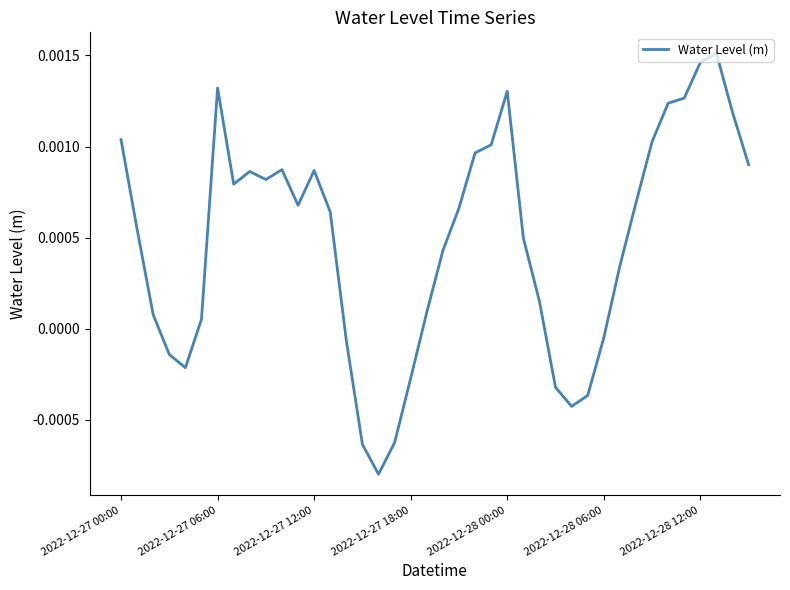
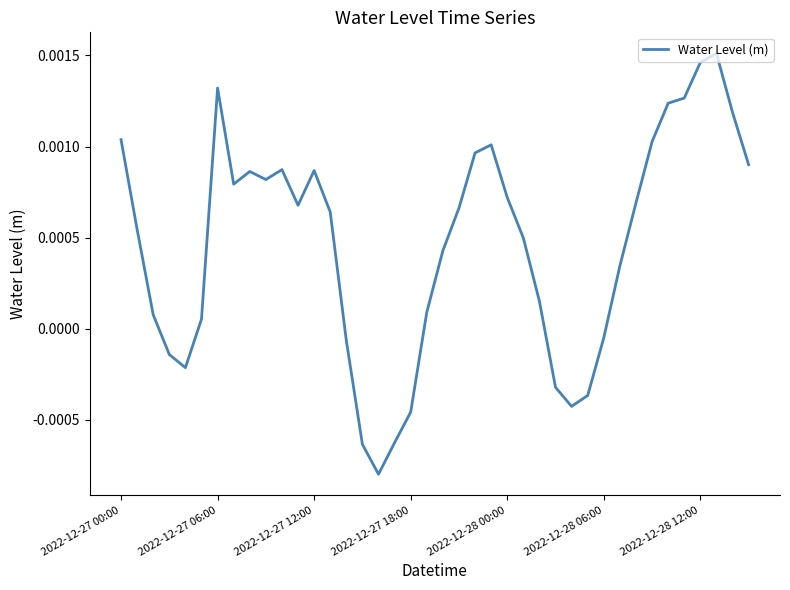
  {
    "2022-12-27 00:00": 0.00104,
    "2022-12-27 06:00": 0.00132,
    "2022-12-27 12:00": 0.00087,
-   "2022-12-27 18:00": -0.00027,
-   "2022-12-28 00:00": 0.00130,
+   "2022-12-27 18:00": -0.00046,
+   "2022-12-28 00:00": 0.00072,
    "2022-12-28 06:00": -0.00005,
    "2022-12-28 12:00": 0.00146
  }
